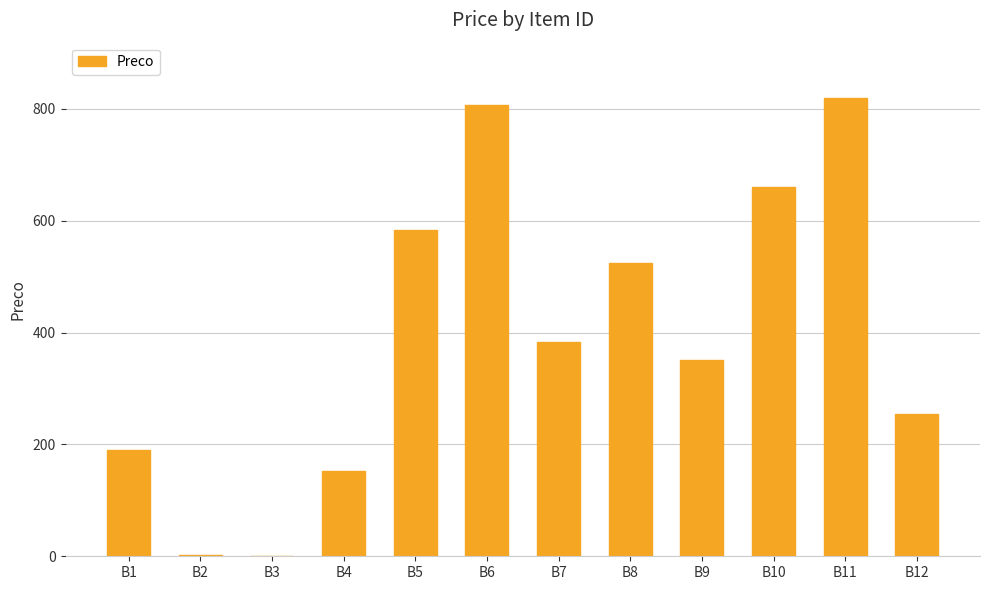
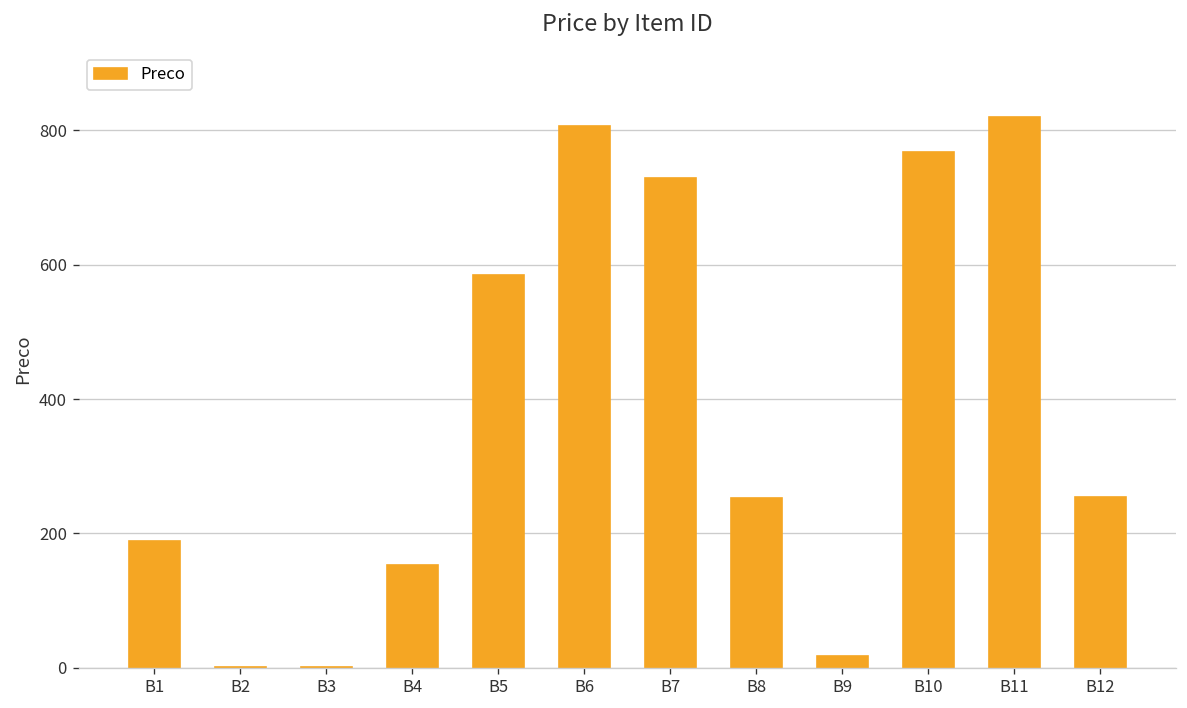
  {
    "B1": 190,
    "B4": 150,
    "B5": 580,
    "B6": 810,
-   "B7": 380,
-   "B8": 520,
-   "B9": 350,
-   "B10": 660,
+   "B7": 730,
+   "B8": 250,
+   "B9": 20,
+   "B10": 770,
    "B11": 820,
    "B12": 250
  }
